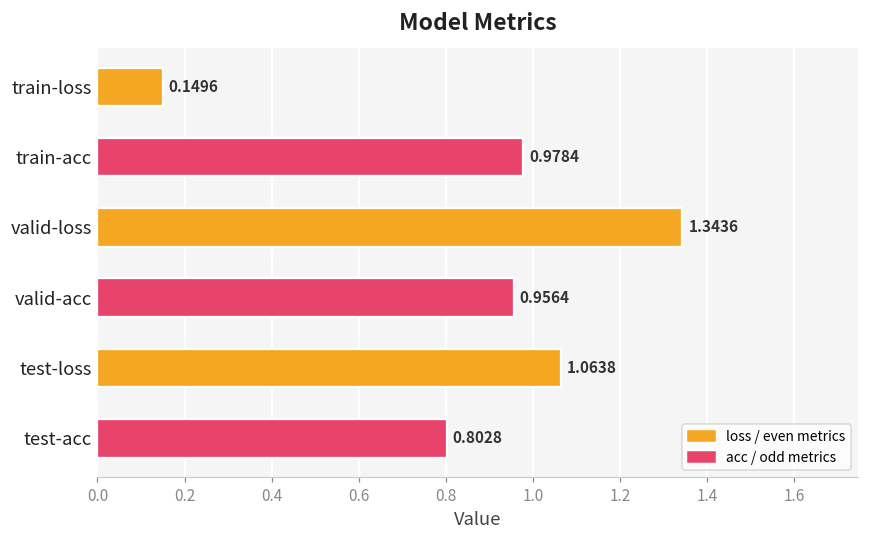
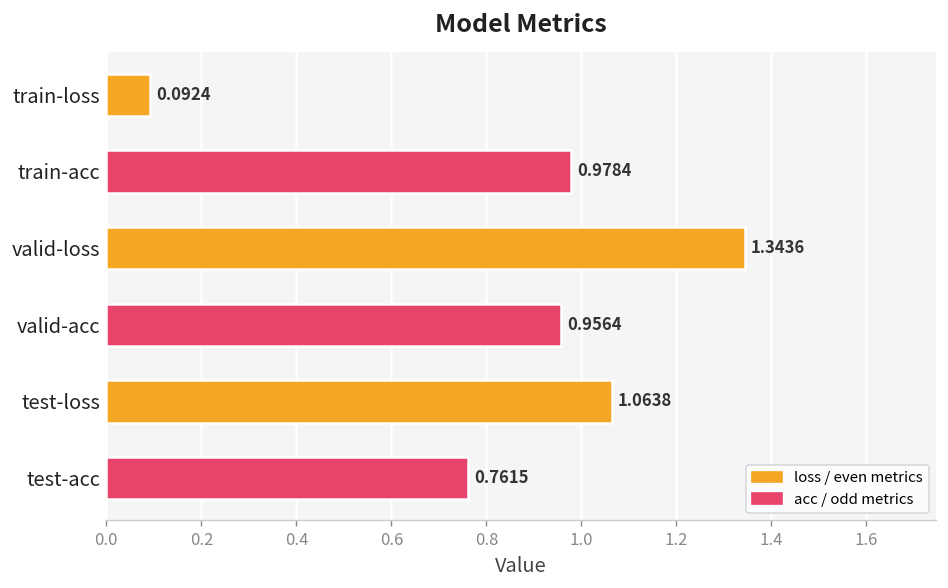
  {
-   "train-loss": 0.1496,
+   "train-loss": 0.0924,
    "train-acc": 0.9784,
    "valid-loss": 1.3436,
    "valid-acc": 0.9564,
    "test-loss": 1.0638,
-   "test-acc": 0.8028
+   "test-acc": 0.7615
  }
